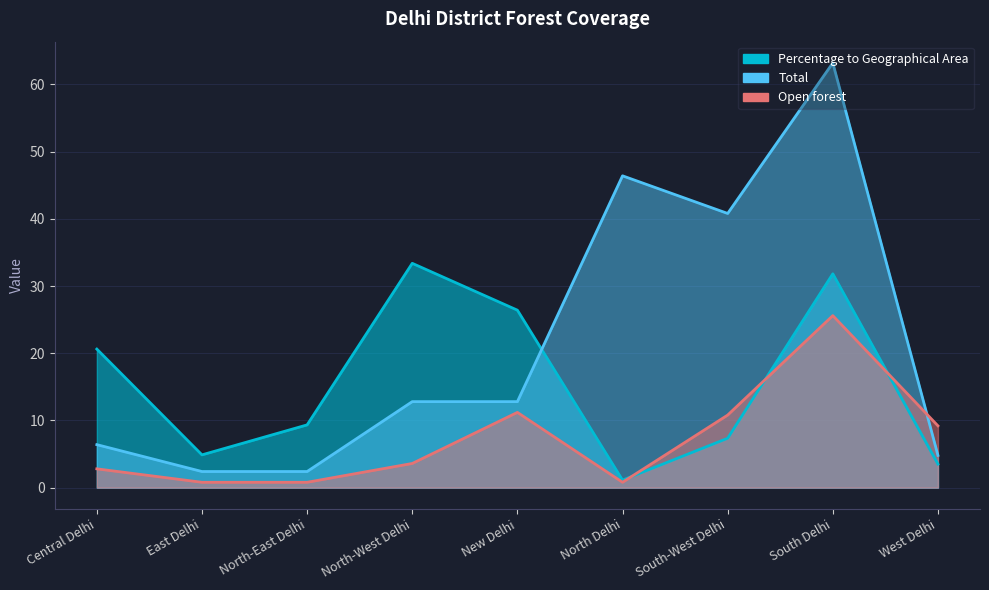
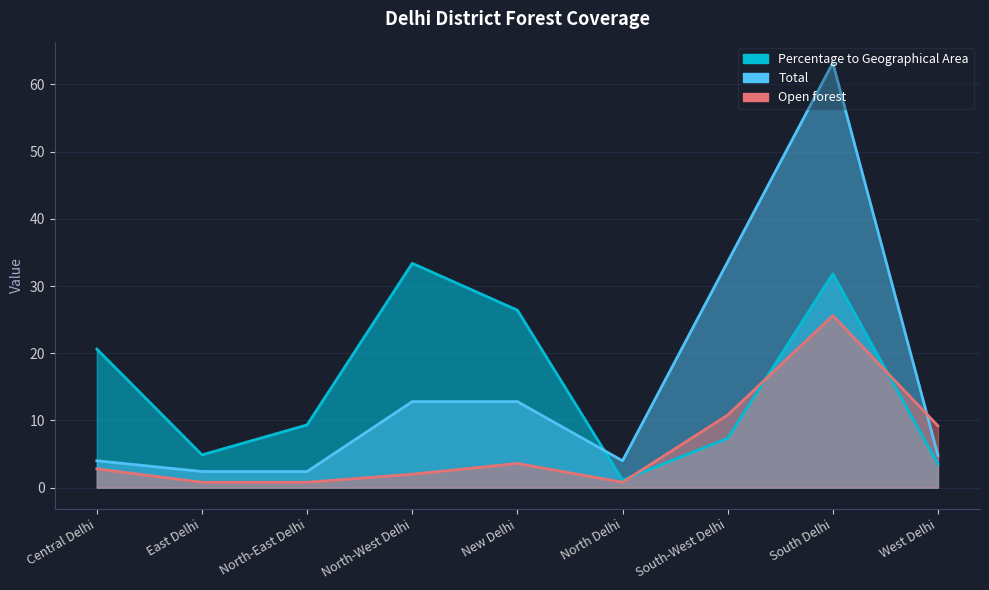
  {
    "Percentage to Geographical Area": {
      "Central Delhi": 21,
      "East Delhi": 5,
      "North-East Delhi": 9,
      "North-West Delhi": 33,
      "New Delhi": 26,
      "South-West Delhi": 7,
      "South Delhi": 32,
      "West Delhi": 4
    },
    "Total": {
-     "Central Delhi": 6,
+     "Central Delhi": 4,
      "East Delhi": 2,
      "North-East Delhi": 2,
      "North-West Delhi": 13,
      "New Delhi": 13,
-     "North Delhi": 46,
-     "South-West Delhi": 41,
+     "North Delhi": 4,
+     "South-West Delhi": 34,
      "West Delhi": 5
    },
    "Open forest": {
      "Central Delhi": 3,
      "East Delhi": 1,
      "North-East Delhi": 1,
-     "North-West Delhi": 4,
-     "New Delhi": 11,
+     "North-West Delhi": 2,
+     "New Delhi": 4,
      "South-West Delhi": 11,
      "South Delhi": 26,
      "West Delhi": 9
    }
  }
